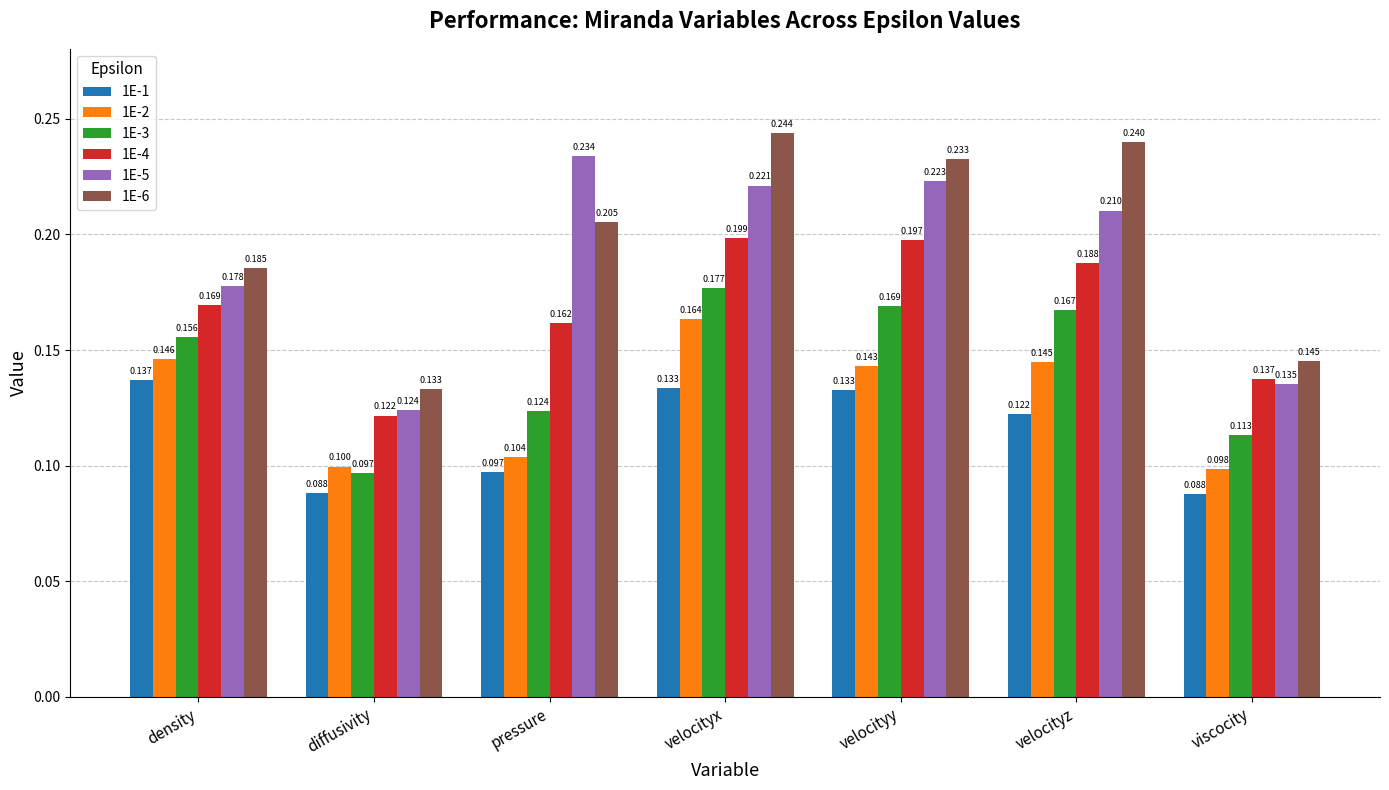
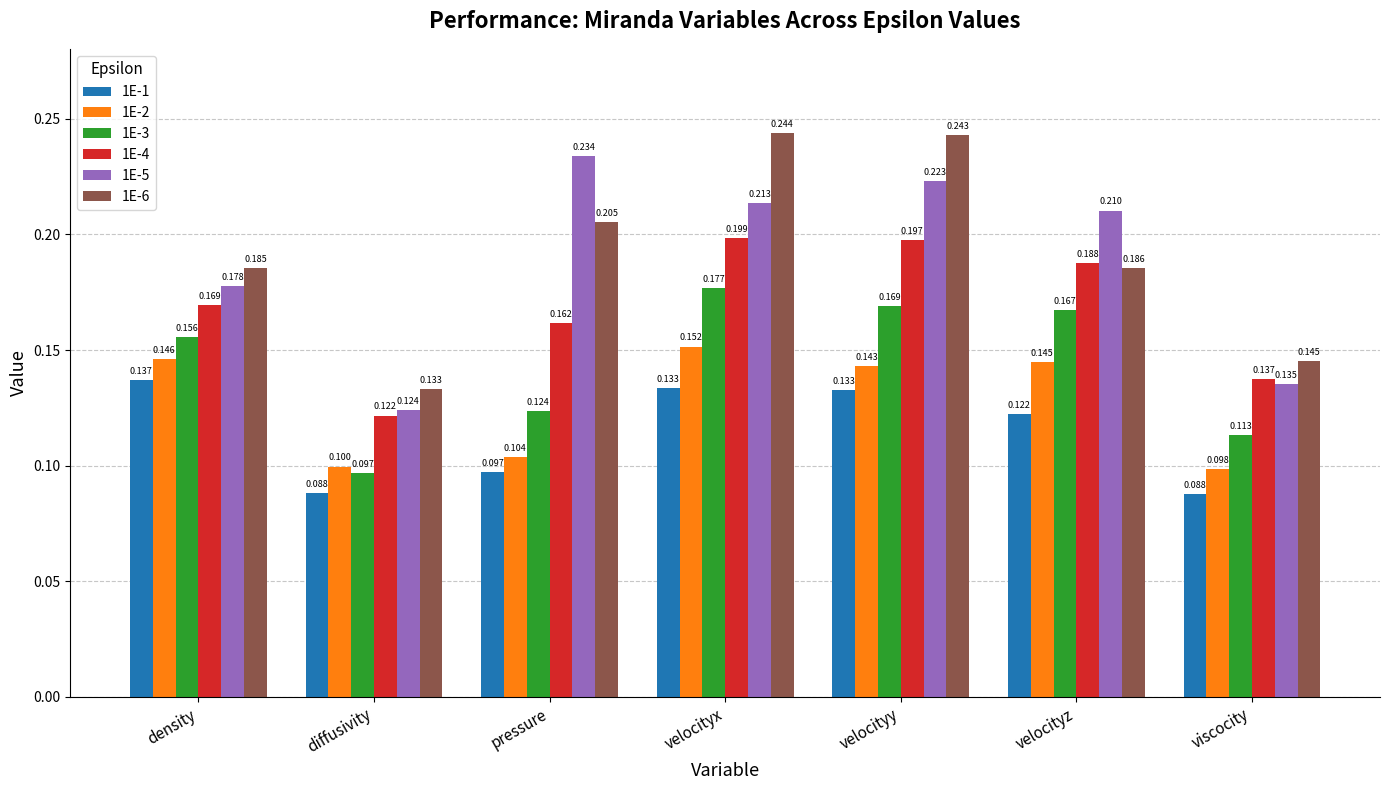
  {
    "1E-1": {
      "density": 0.137,
      "diffusivity": 0.088,
      "pressure": 0.097,
      "velocityx": 0.133,
      "velocityy": 0.133,
      "velocityz": 0.122,
      "viscocity": 0.088
    },
    "1E-2": {
      "density": 0.146,
      "diffusivity": 0.100,
      "pressure": 0.104,
-     "velocityx": 0.164,
+     "velocityx": 0.152,
      "velocityy": 0.143,
      "velocityz": 0.145,
      "viscocity": 0.098
    },
    "1E-3": {
      "density": 0.156,
      "diffusivity": 0.097,
      "pressure": 0.124,
      "velocityx": 0.177,
      "velocityy": 0.169,
      "velocityz": 0.167,
      "viscocity": 0.113
    },
    "1E-4": {
      "density": 0.169,
      "diffusivity": 0.122,
      "pressure": 0.162,
      "velocityx": 0.199,
      "velocityy": 0.197,
      "velocityz": 0.188,
      "viscocity": 0.137
    },
    "1E-5": {
      "density": 0.178,
      "diffusivity": 0.124,
      "pressure": 0.234,
-     "velocityx": 0.221,
+     "velocityx": 0.213,
      "velocityy": 0.223,
      "velocityz": 0.210,
      "viscocity": 0.135
    },
    "1E-6": {
      "density": 0.185,
      "diffusivity": 0.133,
      "pressure": 0.205,
      "velocityx": 0.244,
-     "velocityy": 0.233,
-     "velocityz": 0.240,
+     "velocityy": 0.243,
+     "velocityz": 0.186,
      "viscocity": 0.145
    }
  }
